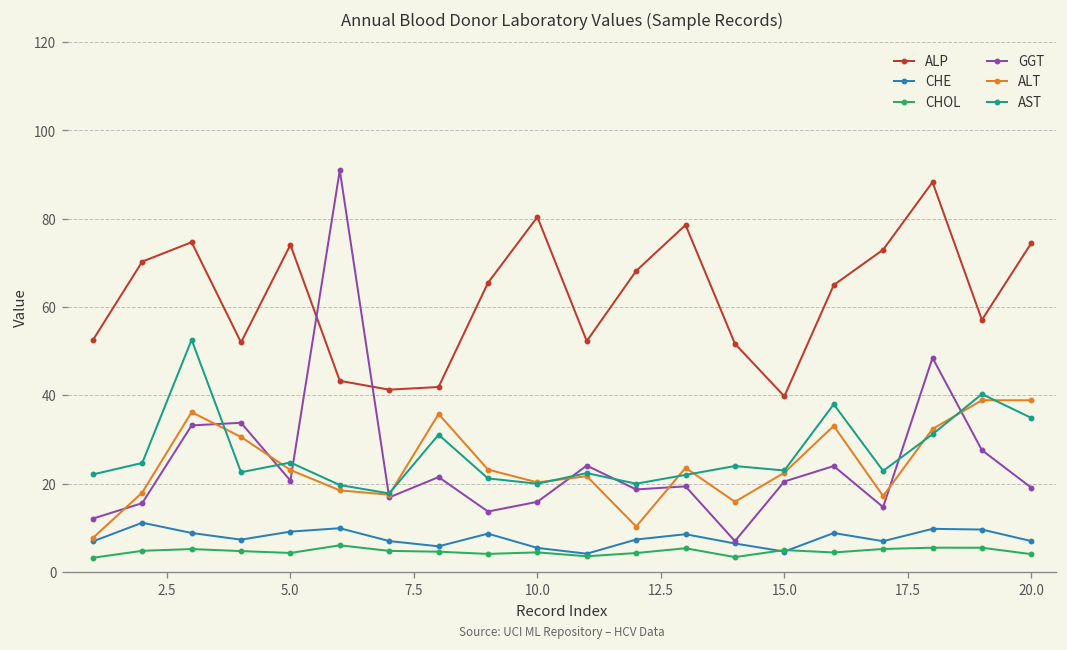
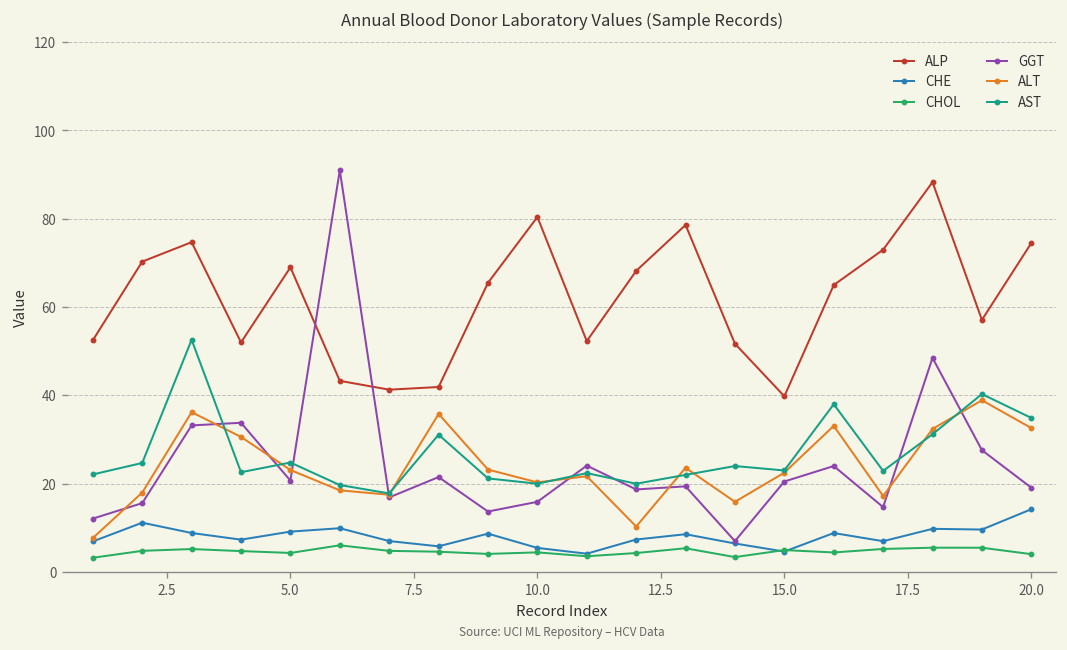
  {
    "ALP": {
-     "5.0": 74,
+     "5.0": 69,
      "10.0": 80,
      "15.0": 40,
      "20.0": 75
    },
    "CHE": {
      "5.0": 9,
      "10.0": 5,
-     "20.0": 7
+     "20.0": 14
    },
    "GGT": {
      "5.0": 21,
      "10.0": 16,
      "15.0": 21,
      "20.0": 19
    },
    "ALT": {
      "5.0": 23,
-     "20.0": 39
+     "20.0": 33
    }
  }
